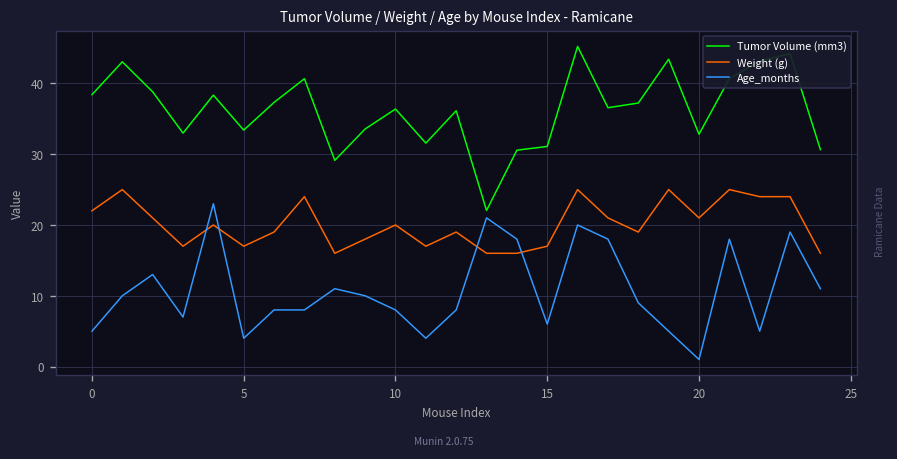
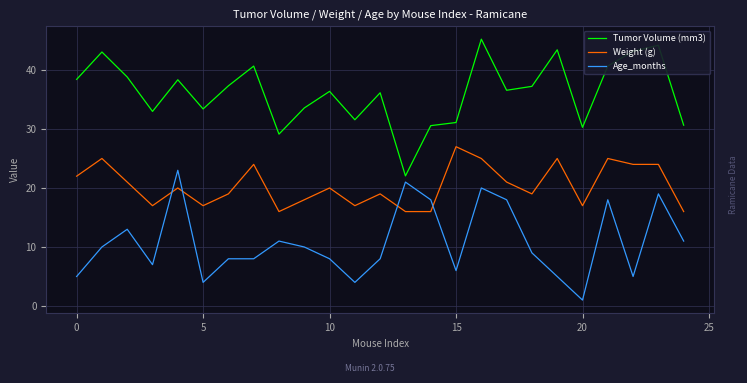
  {
    "Tumor Volume (mm3)": {
      "0": 38,
      "5": 33,
      "10": 36,
      "15": 31,
-     "20": 33
+     "20": 30
    },
    "Weight (g)": {
      "0": 22,
      "5": 17,
      "10": 20,
-     "15": 17,
-     "20": 21
+     "15": 27,
+     "20": 17
    },
    "Age_months": {
      "0": 5,
      "5": 4,
      "10": 8,
      "15": 6,
      "20": 1
    }
  }
